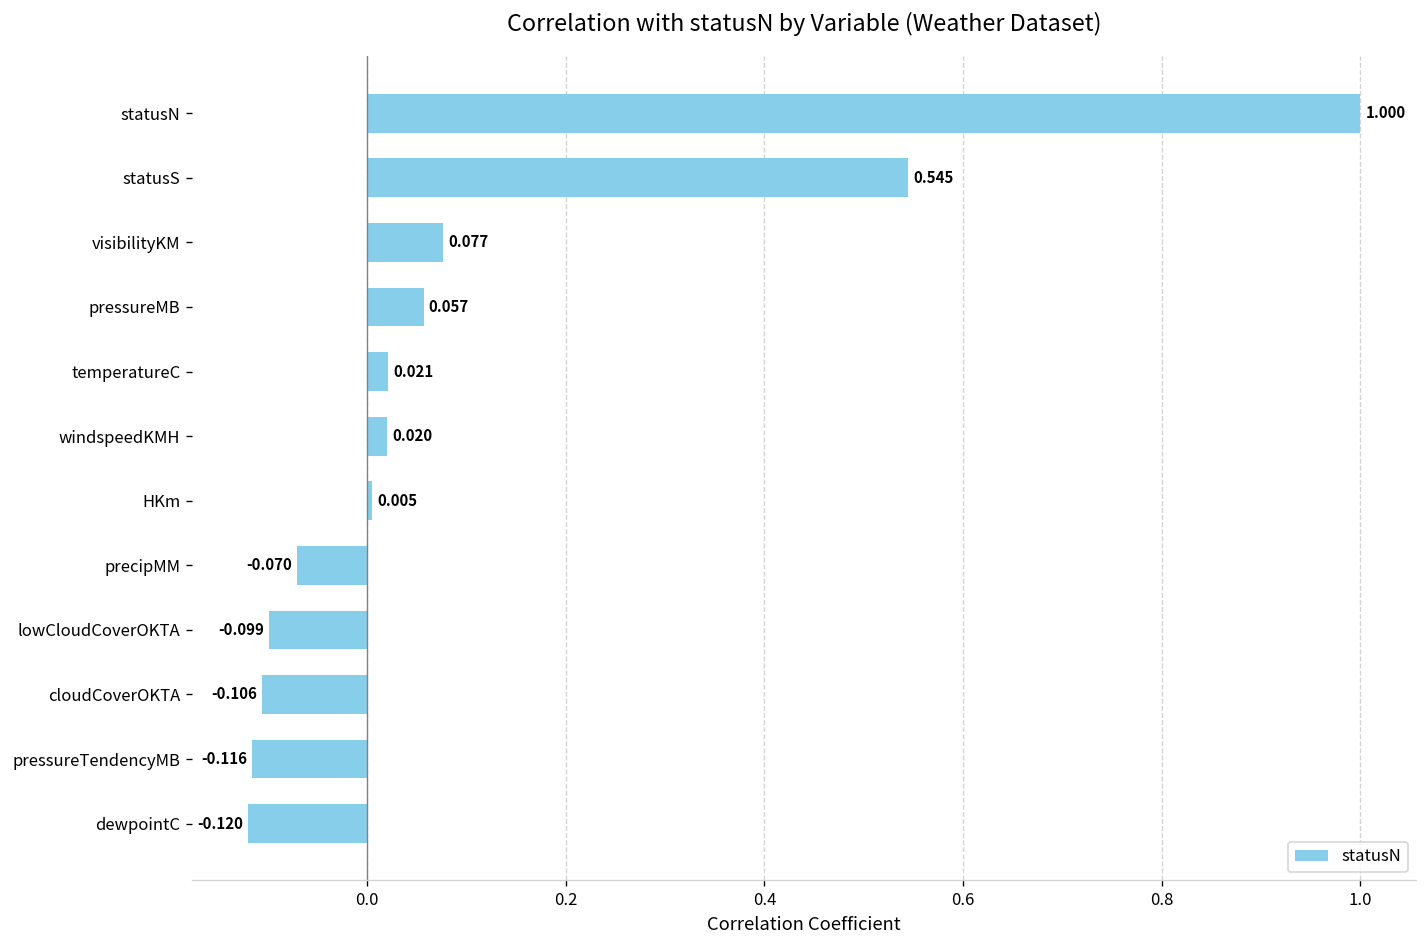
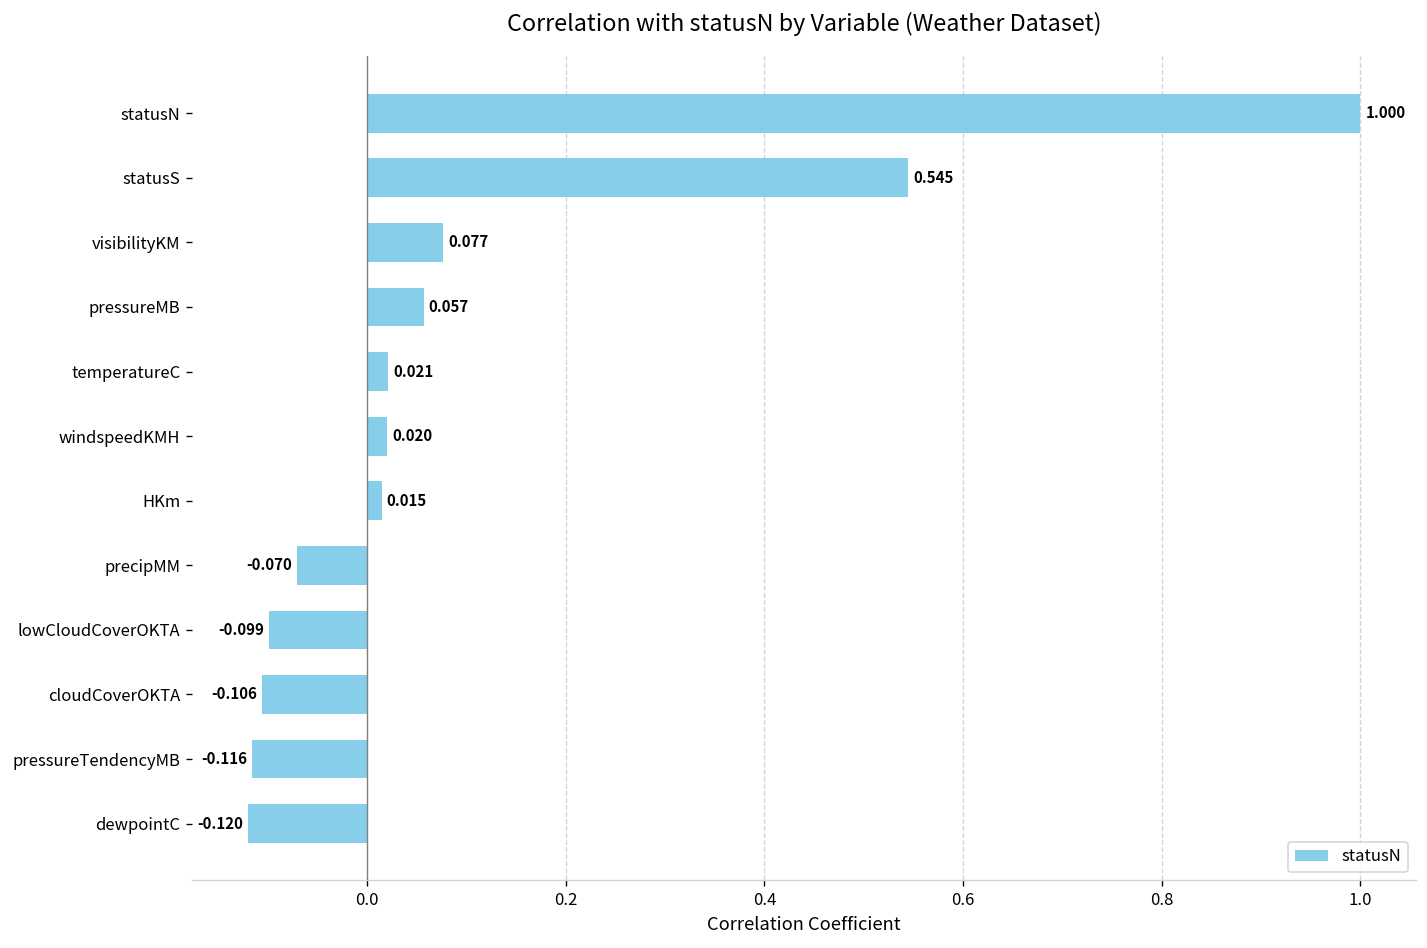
  {
    "statusN": 1.000,
    "statusS": 0.545,
    "visibilityKM": 0.077,
    "pressureMB": 0.057,
    "temperatureC": 0.021,
    "windspeedKMH": 0.020,
-   "HKm": 0.005,
+   "HKm": 0.015,
    "precipMM": -0.070,
    "lowCloudCoverOKTA": -0.099,
    "cloudCoverOKTA": -0.106,
    "pressureTendencyMB": -0.116,
    "dewpointC": -0.120
  }
